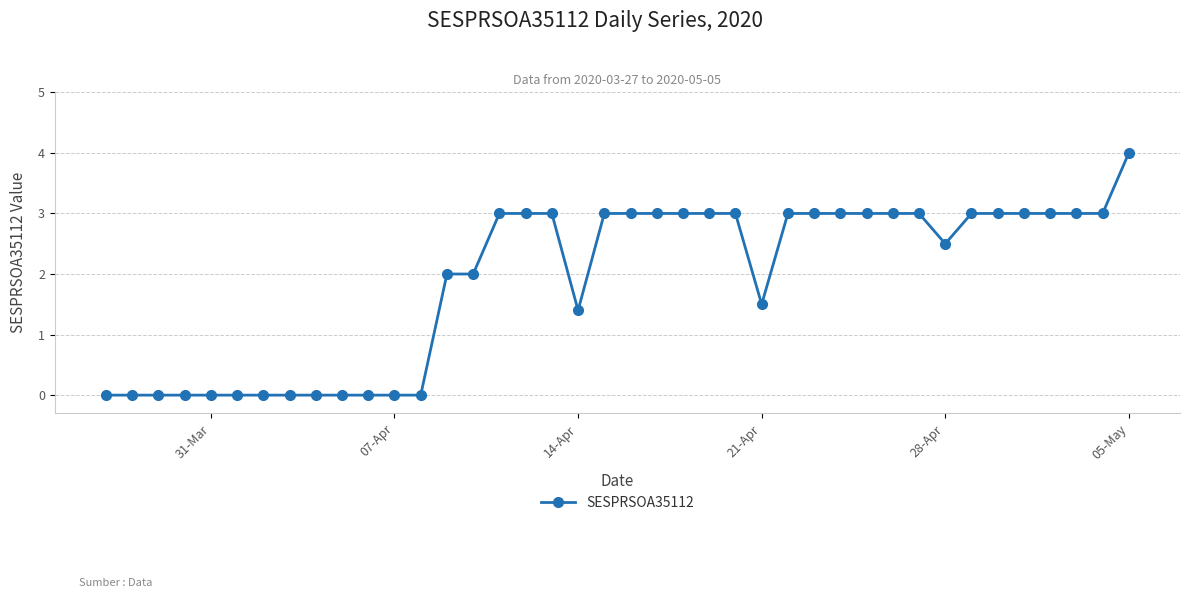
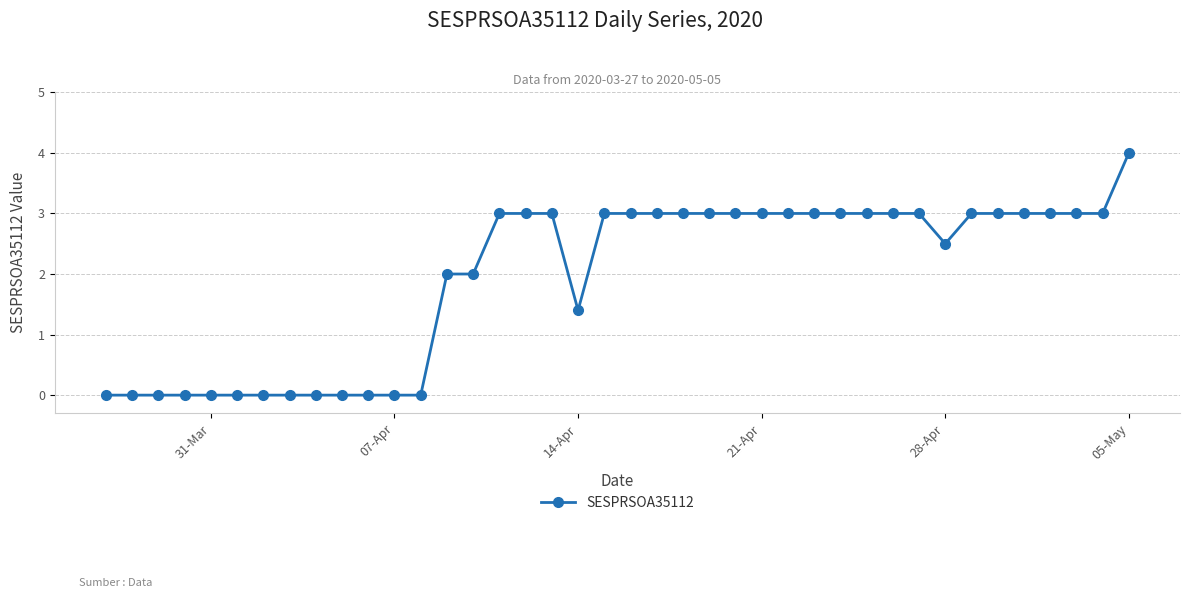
  {
    "31-Mar": 0.0,
    "07-Apr": 0.0,
    "14-Apr": 1.4,
-   "21-Apr": 1.5,
+   "21-Apr": 3.0,
    "28-Apr": 2.5,
    "05-May": 4.0
  }
